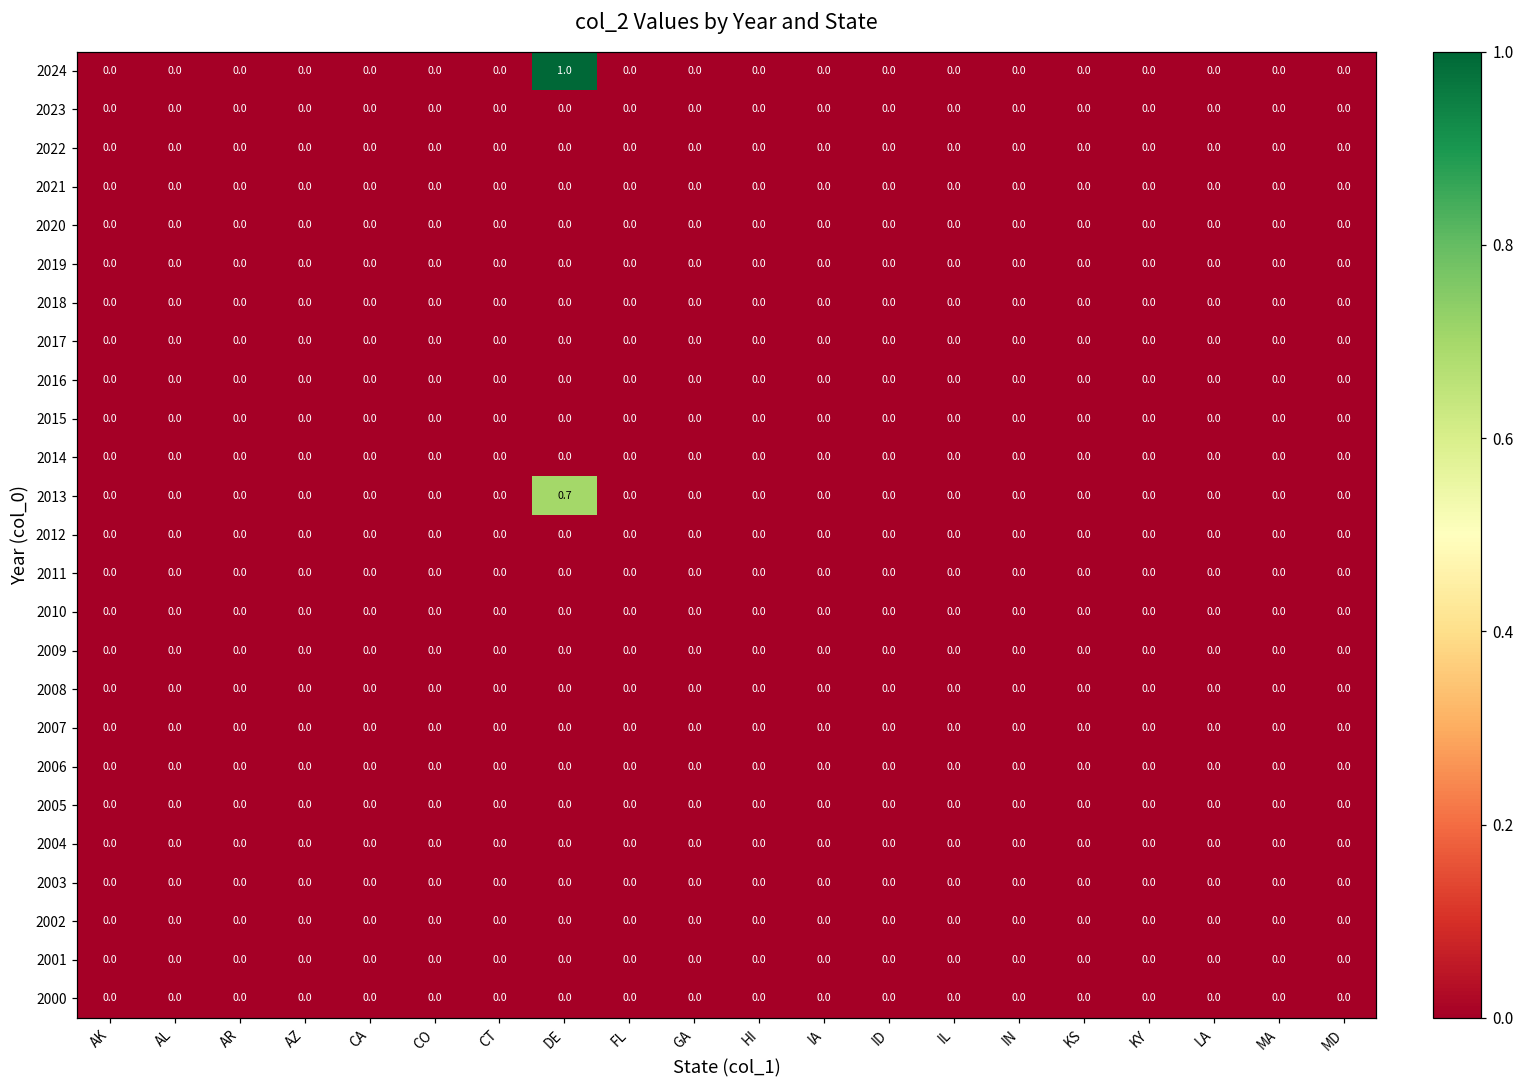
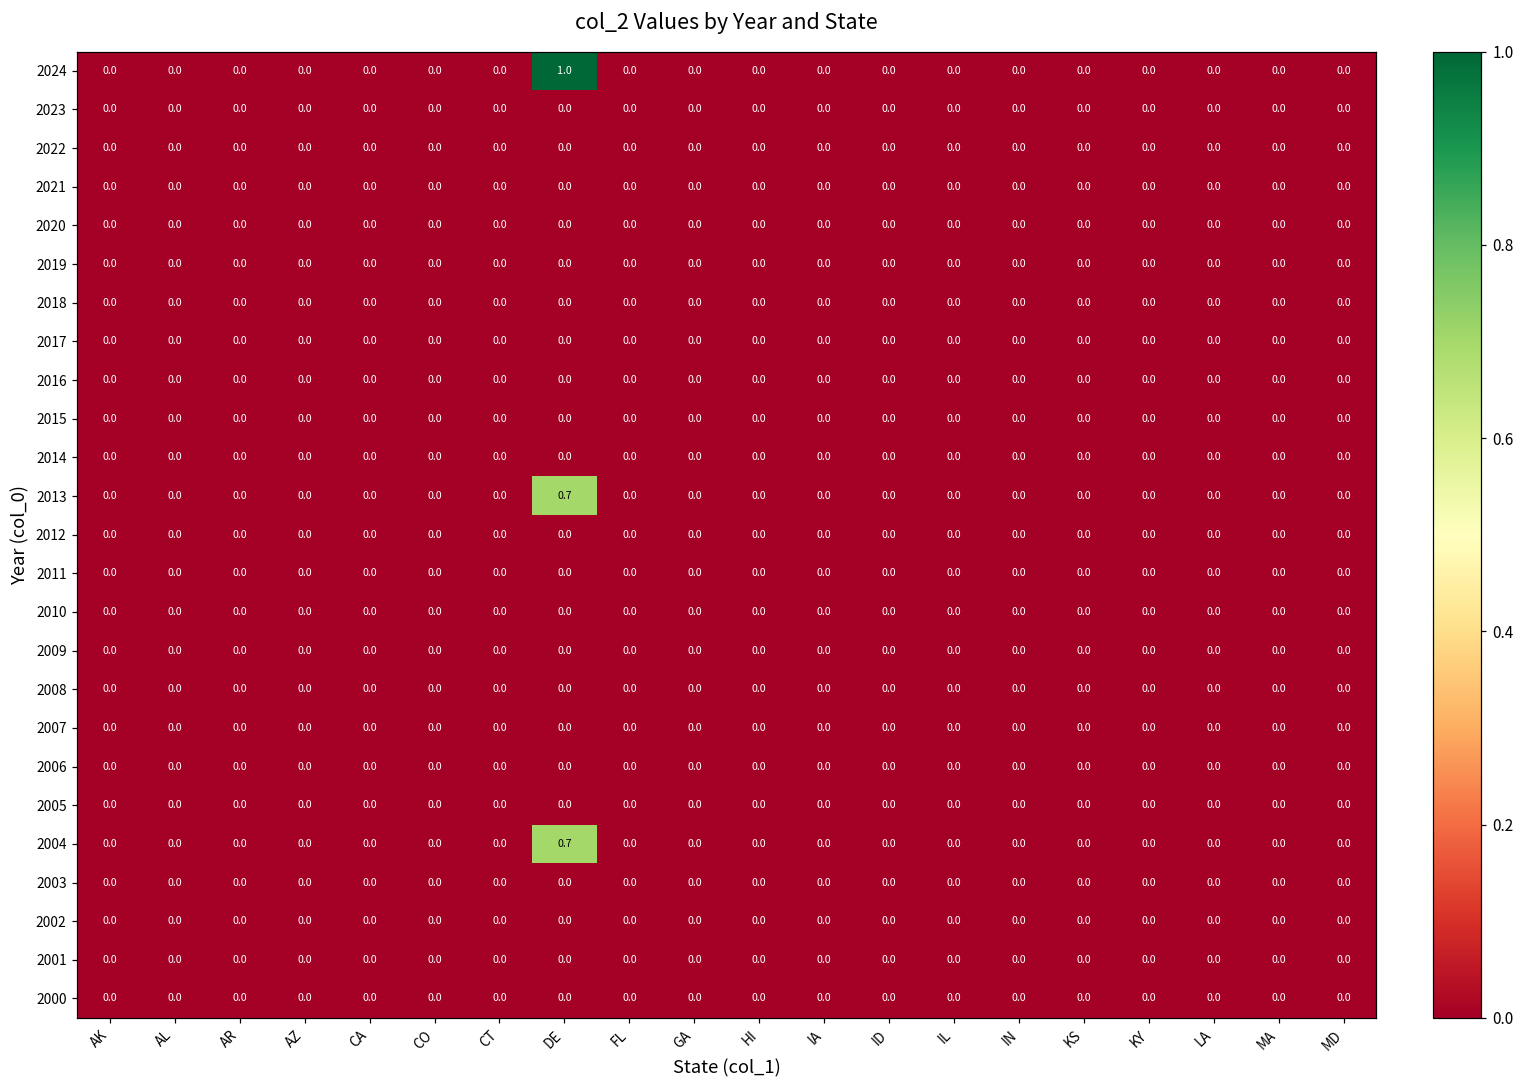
  {
    "2004": {
      "AK": 0.0,
      "AL": 0.0,
      "AR": 0.0,
      "AZ": 0.0,
      "CA": 0.0,
      "CO": 0.0,
      "CT": 0.0,
-     "DE": 0.0,
+     "DE": 0.7,
      "FL": 0.0,
      "GA": 0.0,
      "HI": 0.0,
      "IA": 0.0,
      "ID": 0.0,
      "IL": 0.0,
      "IN": 0.0,
      "KS": 0.0,
      "KY": 0.0,
      "LA": 0.0,
      "MA": 0.0,
      "MD": 0.0
    }
  }
